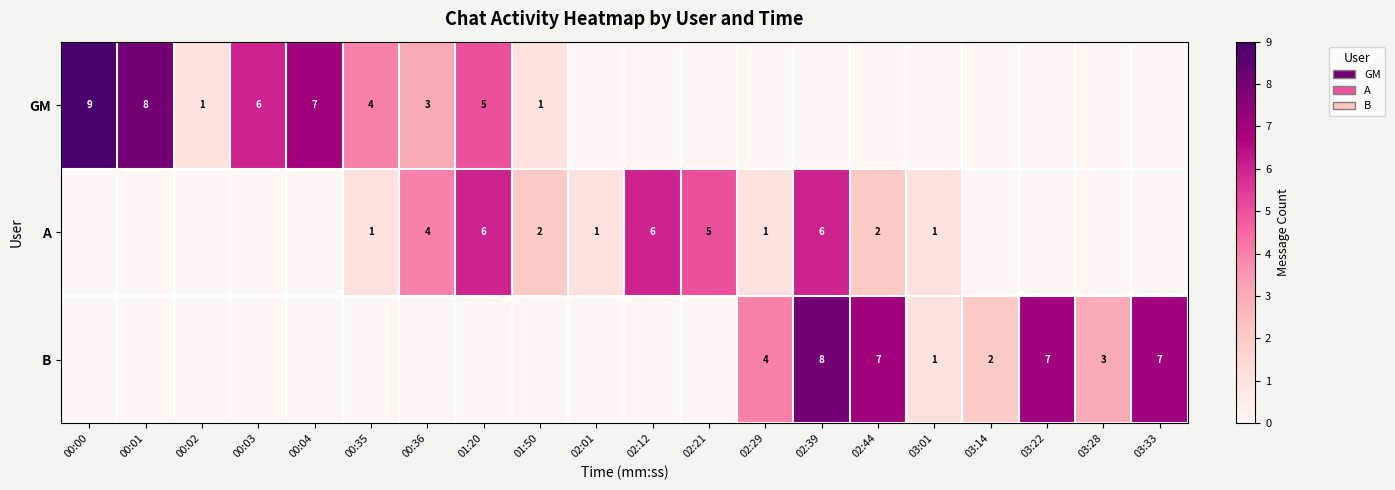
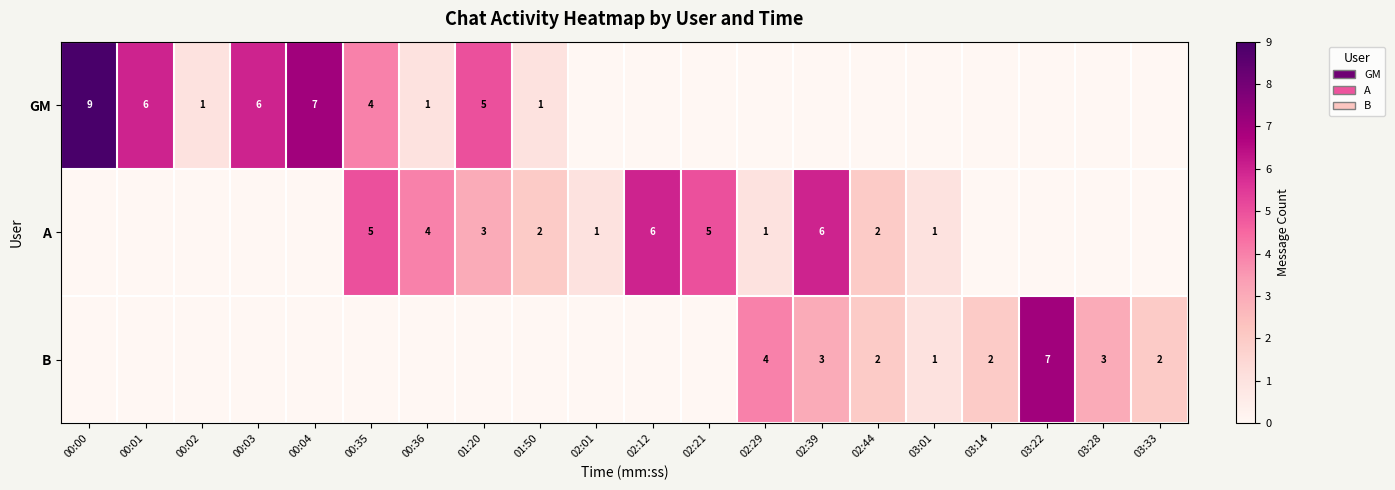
  {
    "GM": {
      "00:00": 9,
-     "00:01": 8,
+     "00:01": 6,
      "00:02": 1,
      "00:03": 6,
      "00:04": 7,
      "00:35": 4,
-     "00:36": 3,
+     "00:36": 1,
      "01:20": 5,
      "01:50": 1
    },
    "A": {
-     "00:35": 1,
+     "00:35": 5,
      "00:36": 4,
-     "01:20": 6,
+     "01:20": 3,
      "01:50": 2,
      "02:01": 1,
      "02:12": 6,
      "02:21": 5,
      "02:29": 1,
      "02:39": 6,
      "02:44": 2,
      "03:01": 1
    },
    "B": {
      "02:29": 4,
-     "02:39": 8,
-     "02:44": 7,
+     "02:39": 3,
+     "02:44": 2,
      "03:01": 1,
      "03:14": 2,
      "03:22": 7,
      "03:28": 3,
-     "03:33": 7
+     "03:33": 2
    }
  }
